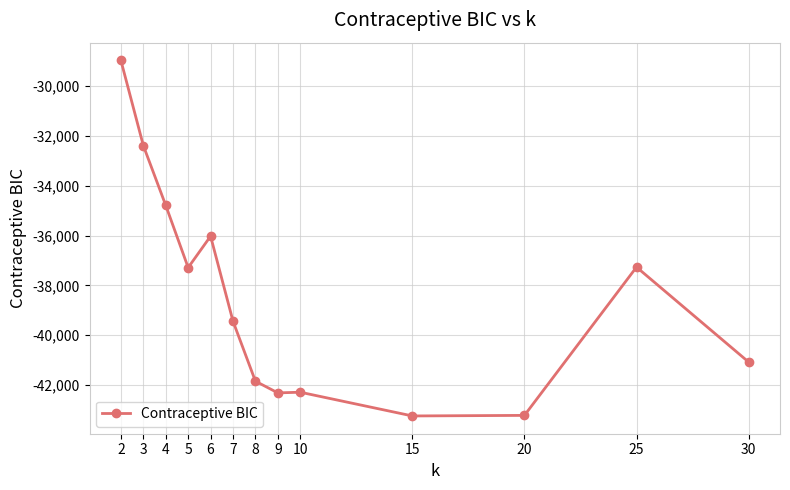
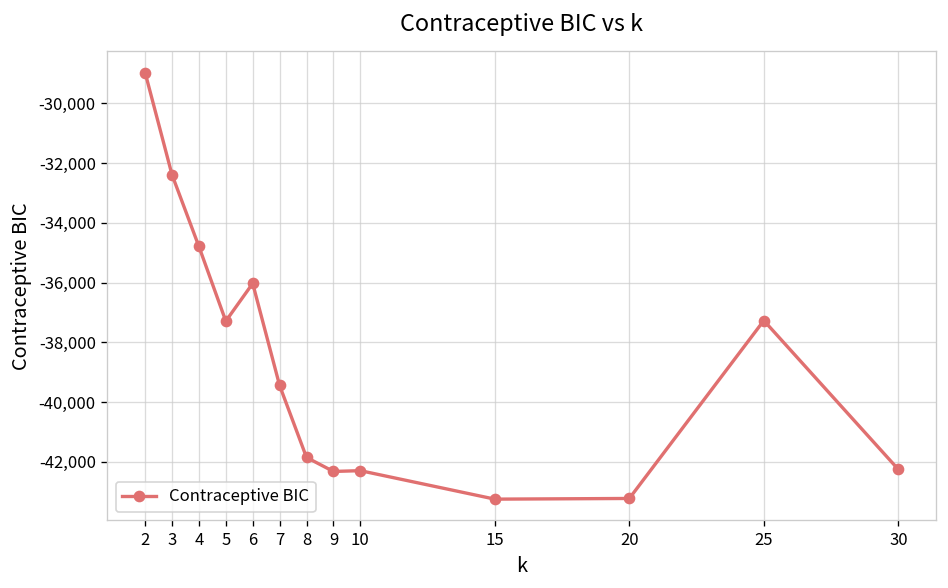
  {
    "2": "-29,000",
    "3": "-32,400",
    "4": "-34,800",
    "5": "-37,300",
    "6": "-36,000",
    "7": "-39,400",
    "8": "-41,800",
    "9": "-42,300",
    "10": "-42,300",
    "15": "-43,200",
    "20": "-43,200",
    "25": "-37,300",
-   "30": "-41,100"
+   "30": "-42,300"
  }
